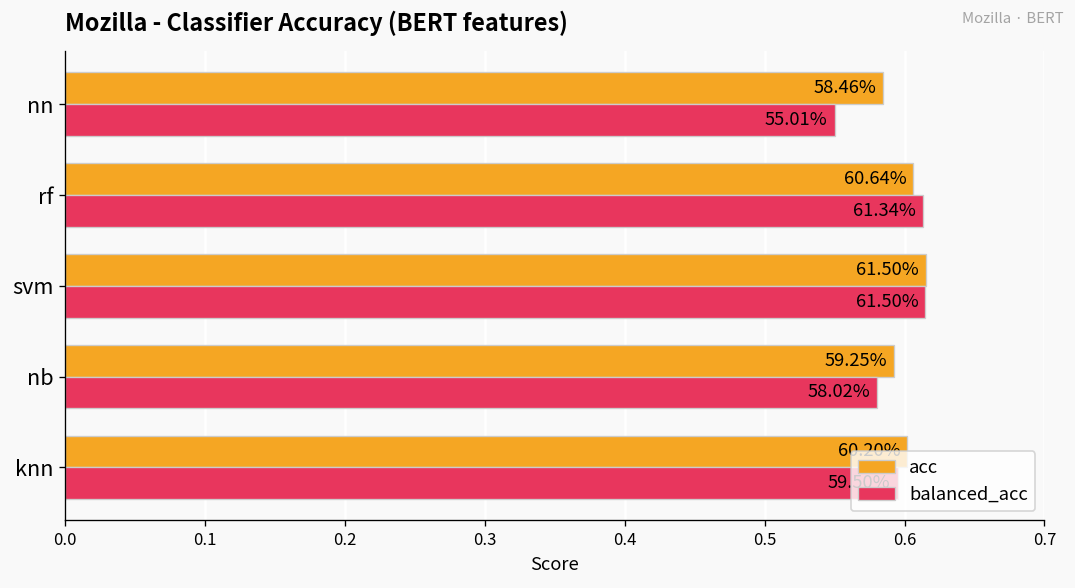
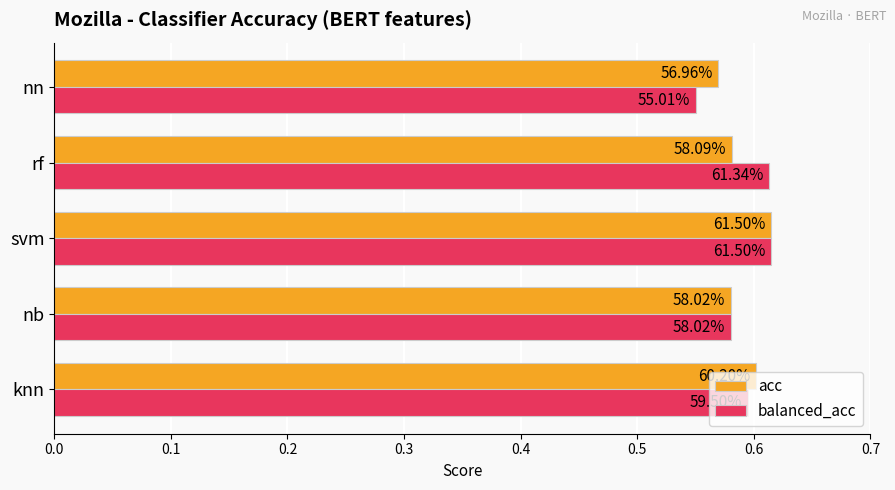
  {
    "acc": {
-     "nn": "58.46%",
-     "rf": "60.64%",
+     "nn": "56.96%",
+     "rf": "58.09%",
      "svm": "61.50%",
-     "nb": "59.25%"
+     "nb": "58.02%"
    },
    "balanced_acc": {
      "nn": "55.01%",
      "rf": "61.34%",
      "svm": "61.50%",
      "nb": "58.02%"
    }
  }
